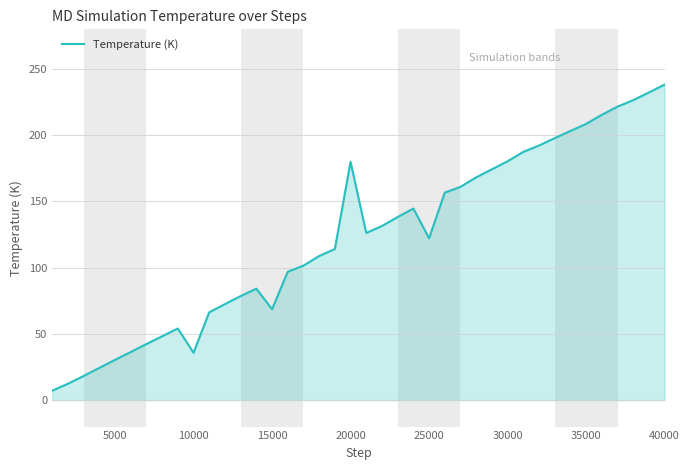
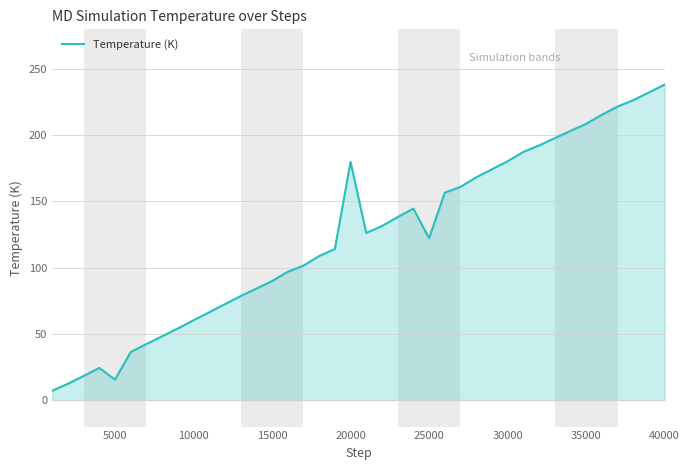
  {
-   "5000": 30,
-   "10000": 36,
-   "15000": 69,
+   "5000": 15,
+   "10000": 60,
+   "15000": 90,
    "20000": 180,
    "25000": 122,
    "30000": 180,
    "35000": 209,
    "40000": 238
  }
